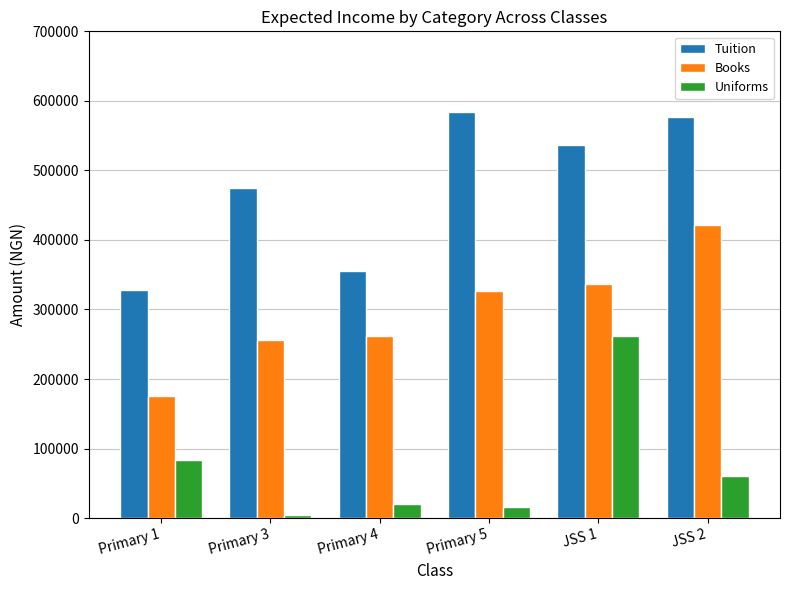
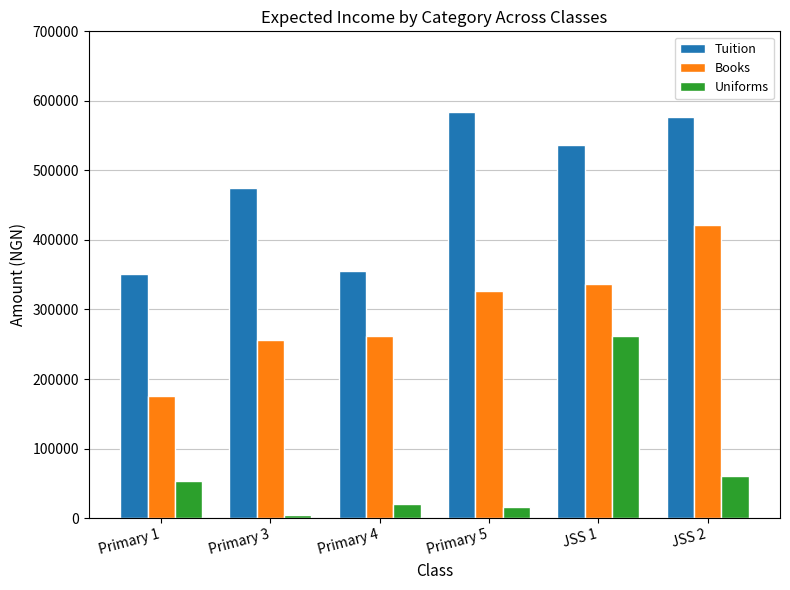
  {
    "Tuition": {
-     "Primary 1": 330000,
+     "Primary 1": 350000,
      "Primary 3": 470000,
      "Primary 4": 360000,
      "Primary 5": 580000,
      "JSS 1": 540000,
      "JSS 2": 580000
    },
    "Books": {
      "Primary 1": 180000,
      "Primary 3": 260000,
      "Primary 4": 260000,
      "Primary 5": 330000,
      "JSS 1": 340000,
      "JSS 2": 420000
    },
    "Uniforms": {
-     "Primary 1": 80000,
+     "Primary 1": 50000,
      "Primary 3": 10000,
      "Primary 4": 20000,
      "Primary 5": 20000,
      "JSS 1": 260000,
      "JSS 2": 60000
    }
  }
